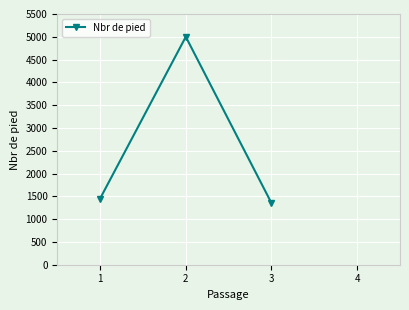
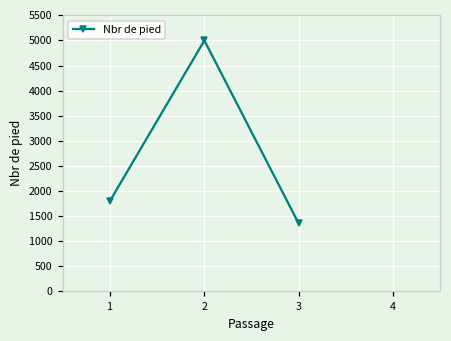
  {
-   "1": 1500,
+   "1": 1800,
    "2": 5000,
    "3": 1400
  }
